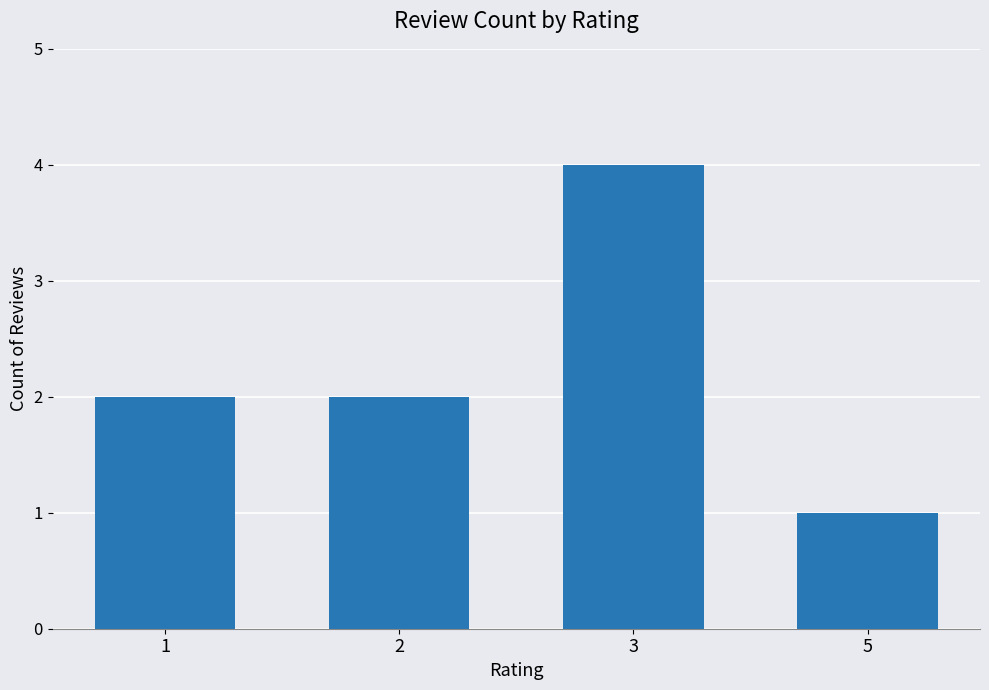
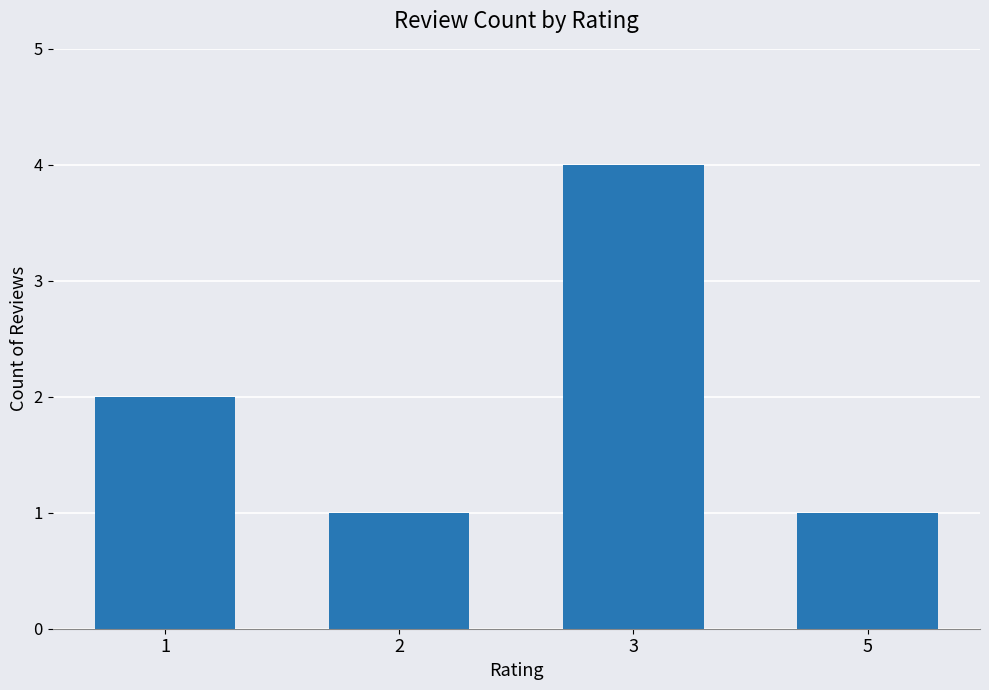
  {
    "1": 2,
-   "2": 2,
+   "2": 1,
    "3": 4,
    "5": 1
  }
